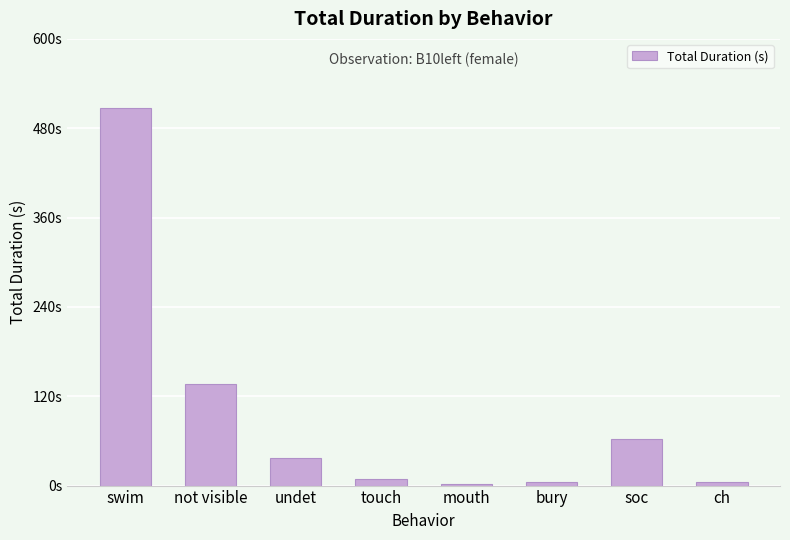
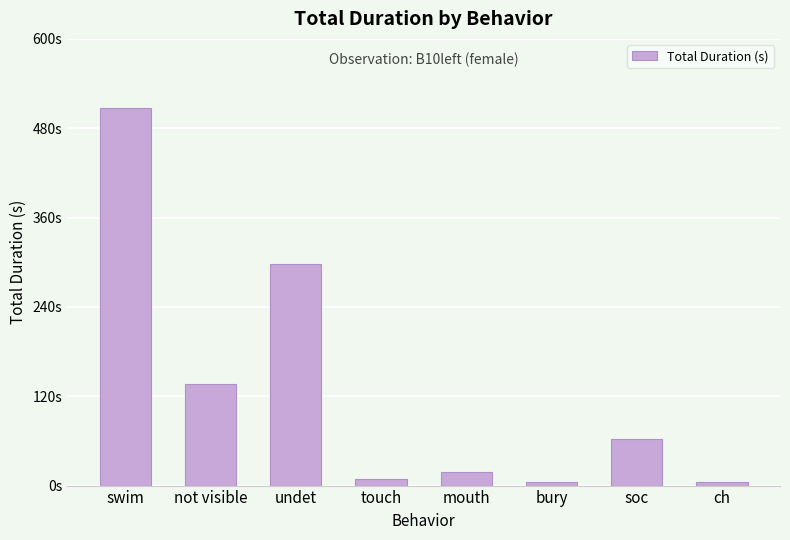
  {
    "swim": "510s",
    "not visible": "140s",
-   "undet": "40s",
+   "undet": "300s",
    "touch": "10s",
-   "mouth": "0s",
+   "mouth": "20s",
    "bury": "0s",
    "soc": "60s",
    "ch": "0s"
  }
